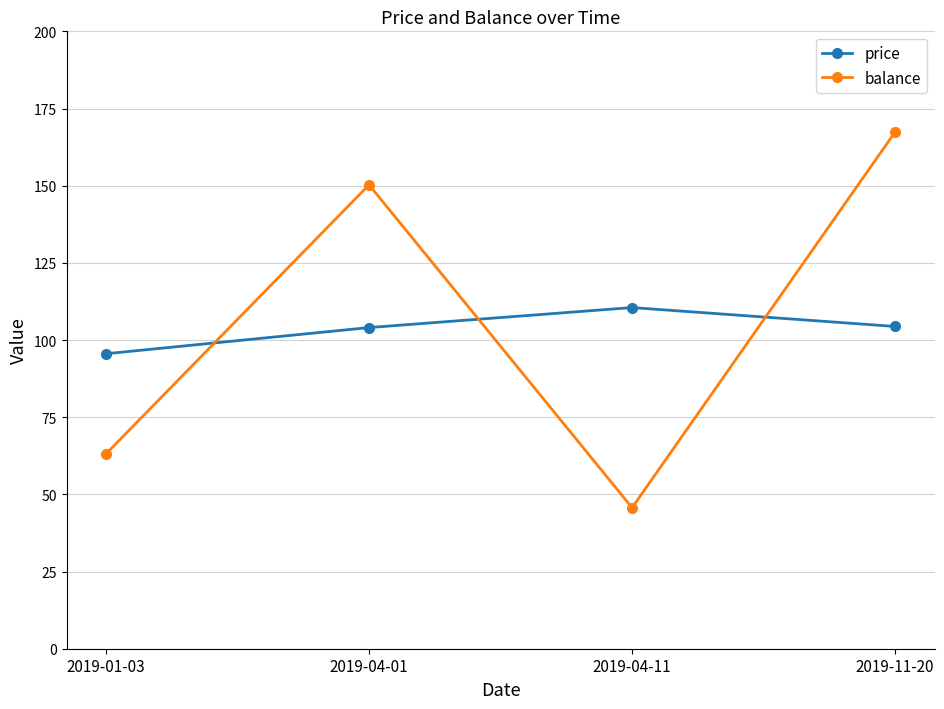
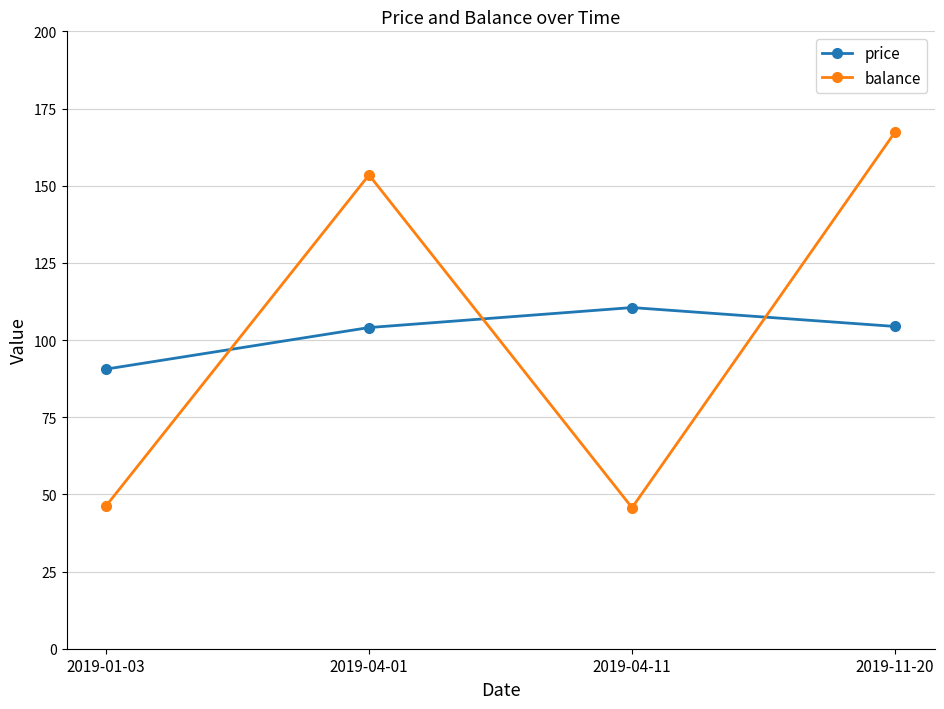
  {
    "price": {
-     "2019-01-03": 96,
+     "2019-01-03": 91,
      "2019-04-01": 104,
      "2019-04-11": 111,
      "2019-11-20": 104
    },
    "balance": {
-     "2019-01-03": 63,
-     "2019-04-01": 150,
+     "2019-01-03": 46,
+     "2019-04-01": 153,
      "2019-04-11": 46,
      "2019-11-20": 167
    }
  }
